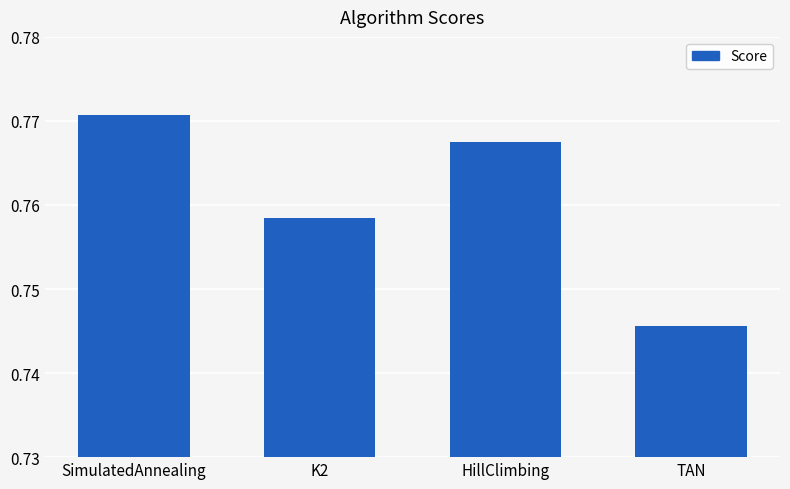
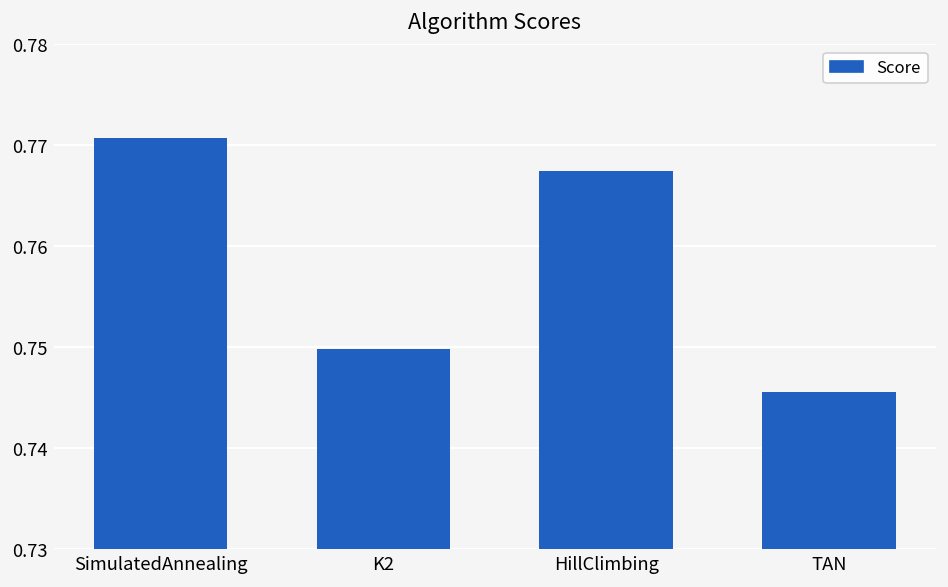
  {
    "SimulatedAnnealing": 0.771,
-   "K2": 0.758,
+   "K2": 0.750,
    "HillClimbing": 0.767,
    "TAN": 0.746
  }
